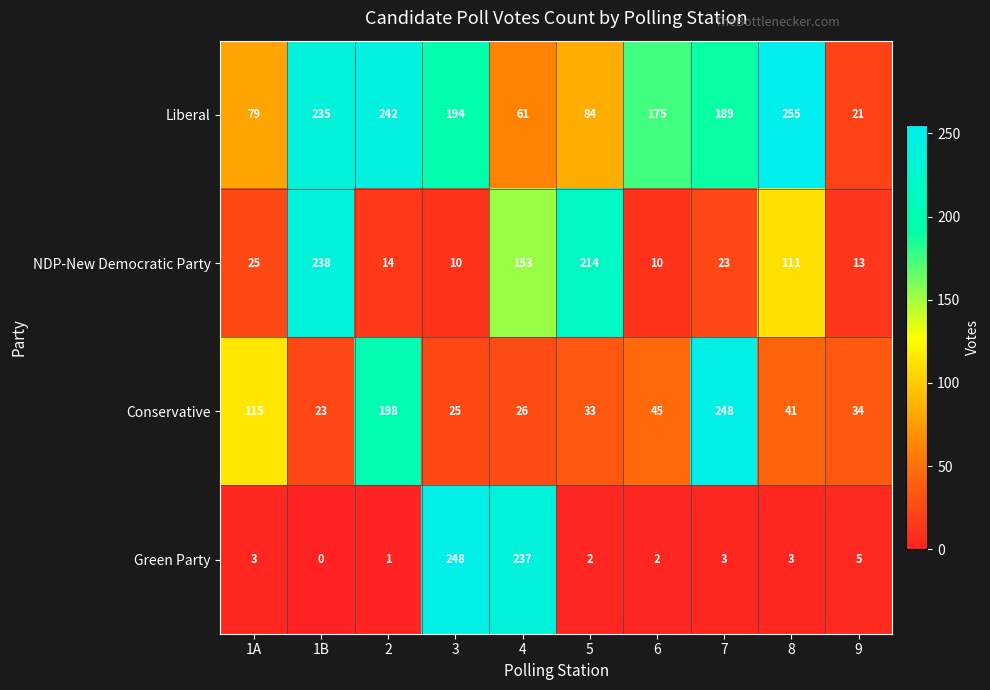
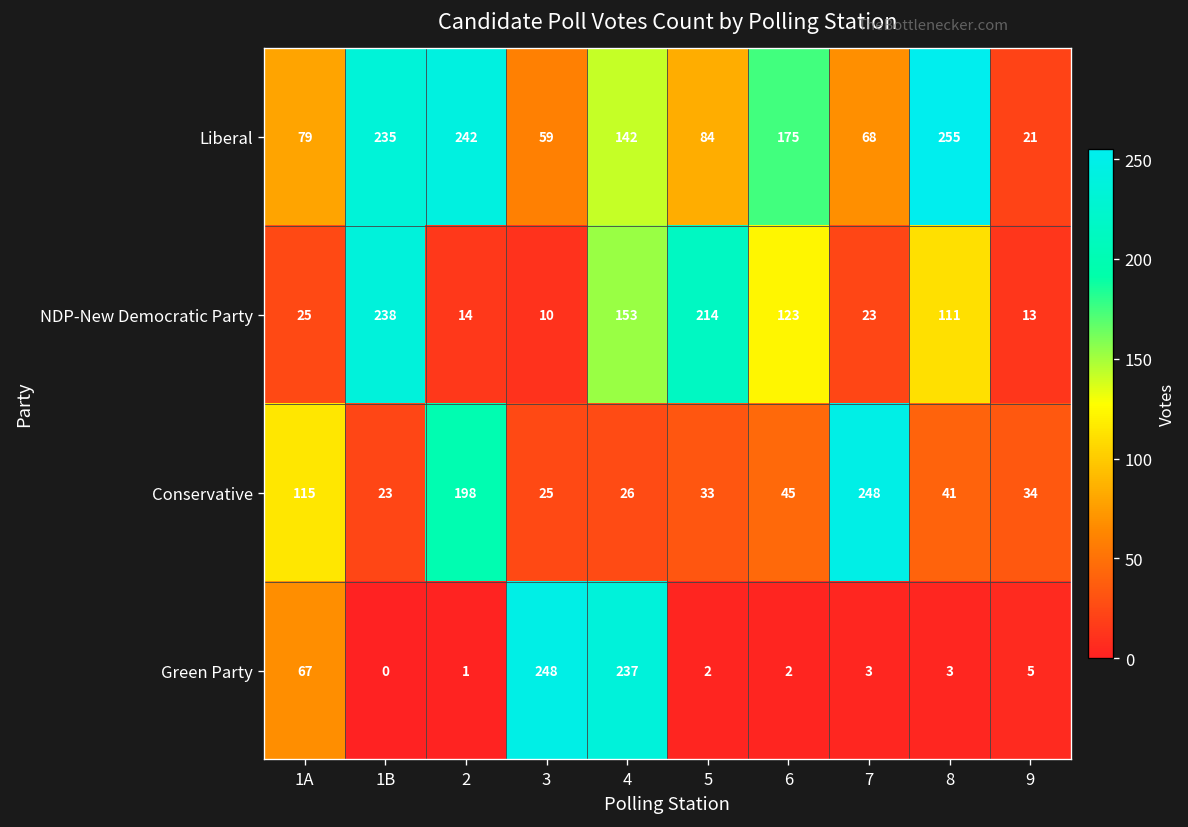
  {
    "Liberal": {
      "1A": 79,
      "1B": 235,
      "2": 242,
-     "3": 194,
-     "4": 61,
+     "3": 59,
+     "4": 142,
      "5": 84,
      "6": 175,
-     "7": 189,
+     "7": 68,
      "8": 255,
      "9": 21
    },
    "NDP-New Democratic Party": {
      "1A": 25,
      "1B": 238,
      "2": 14,
      "3": 10,
      "4": 153,
      "5": 214,
-     "6": 10,
+     "6": 123,
      "7": 23,
      "8": 111,
      "9": 13
    },
    "Conservative": {
      "1A": 115,
      "1B": 23,
      "2": 198,
      "3": 25,
      "4": 26,
      "5": 33,
      "6": 45,
      "7": 248,
      "8": 41,
      "9": 34
    },
    "Green Party": {
-     "1A": 3,
+     "1A": 67,
      "1B": 0,
      "2": 1,
      "3": 248,
      "4": 237,
      "5": 2,
      "6": 2,
      "7": 3,
      "8": 3,
      "9": 5
    }
  }
